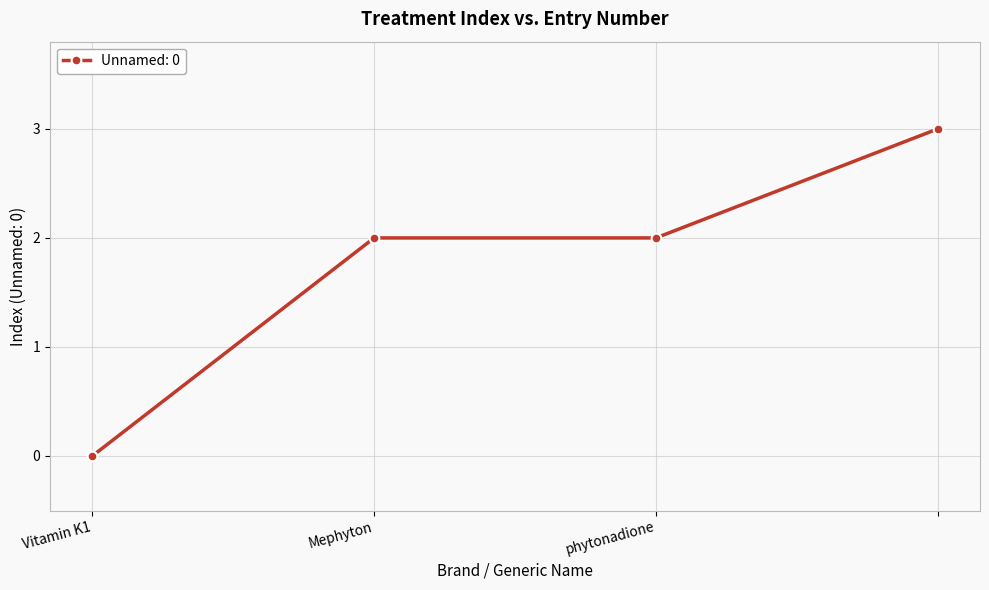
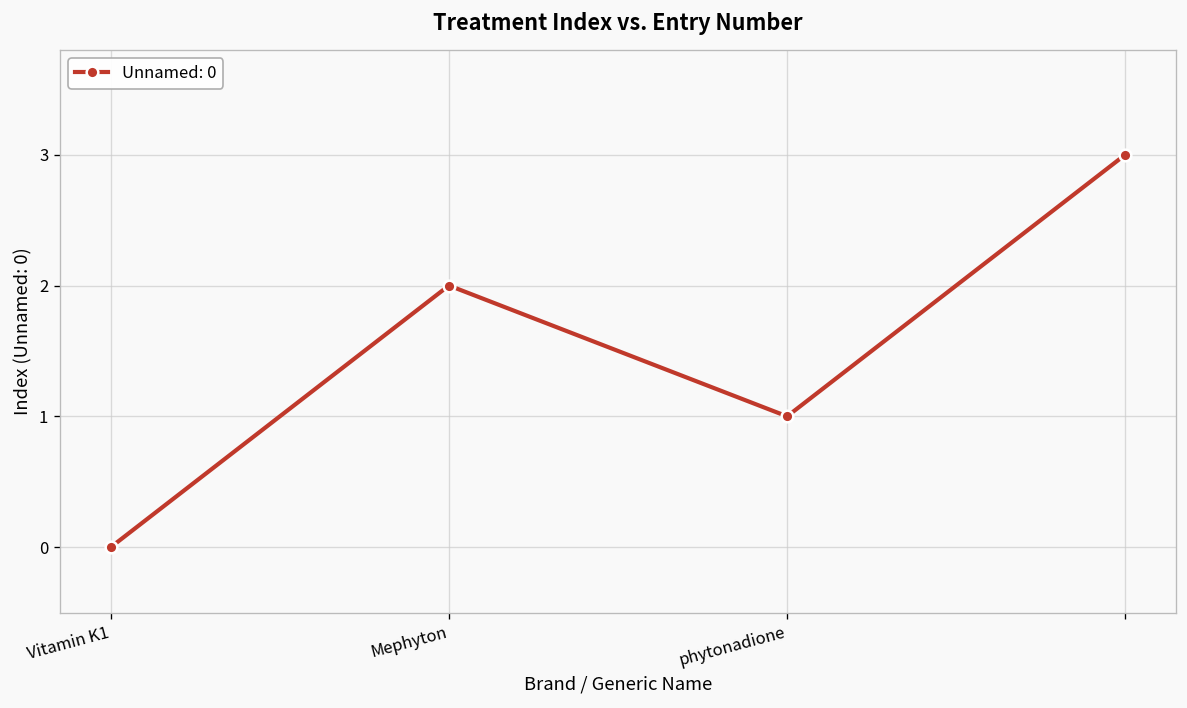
  {
    "Vitamin K1": 0,
    "Mephyton": 2,
-   "phytonadione": 2
+   "phytonadione": 1
  }
